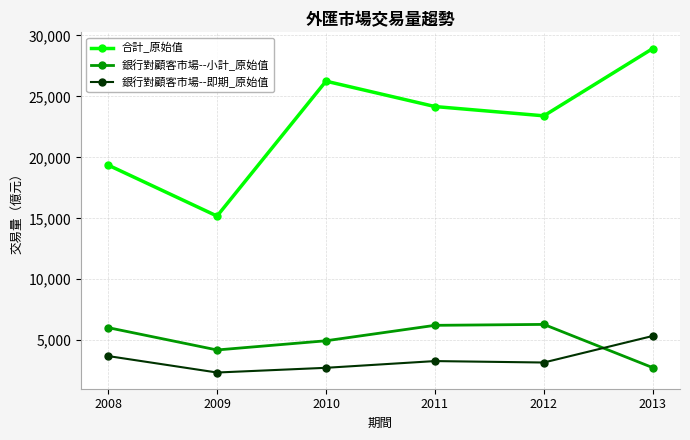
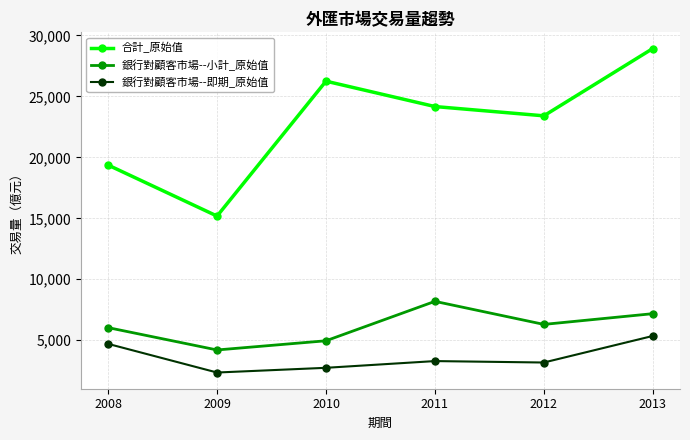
  {
    "合計_原始值": {
      "2008": "19,400",
      "2009": "15,200",
      "2010": "26,300",
      "2011": "24,200",
      "2012": "23,400",
      "2013": "28,900"
    },
    "銀行對顧客市場--小計_原始值": {
      "2008": "6,000",
      "2009": "4,200",
      "2010": "5,000",
-     "2011": "6,200",
+     "2011": "8,200",
      "2012": "6,300",
-     "2013": "2,700"
+     "2013": "7,200"
    },
    "銀行對顧客市場--即期_原始值": {
-     "2008": "3,700",
+     "2008": "4,700",
      "2009": "2,300",
      "2010": "2,700",
      "2011": "3,300",
      "2012": "3,200",
      "2013": "5,300"
    }
  }
